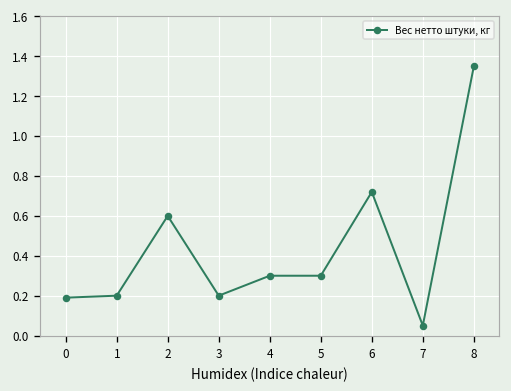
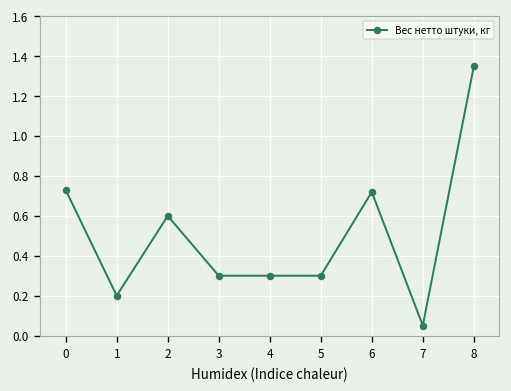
  {
-   "0": 0.19,
+   "0": 0.73,
    "1": 0.20,
    "2": 0.60,
-   "3": 0.2,
+   "3": 0.3,
    "4": 0.30,
    "5": 0.30,
    "6": 0.72,
    "7": 0.05,
    "8": 1.35
  }
